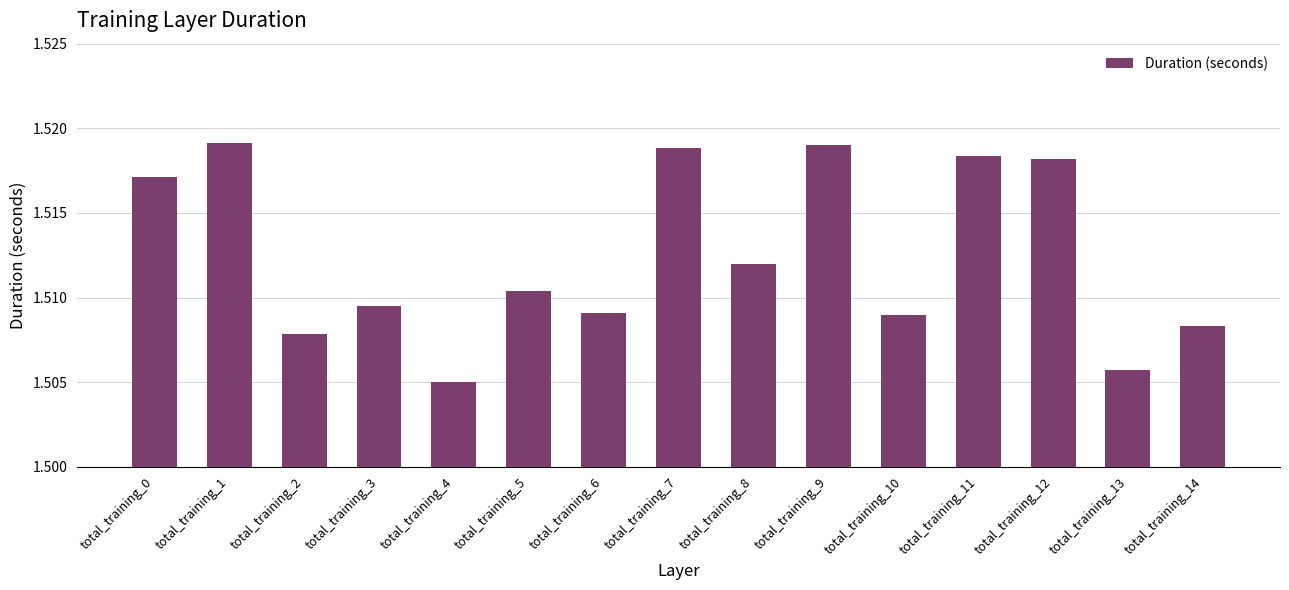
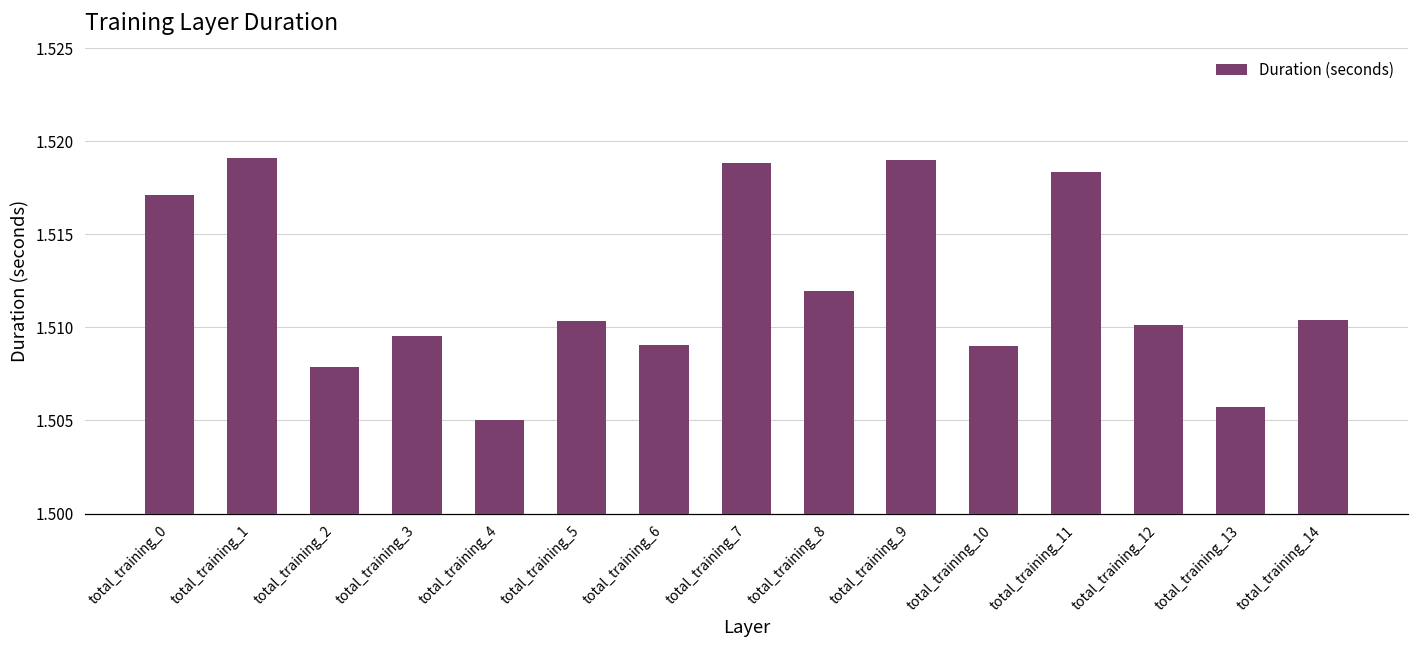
  {
    "total_training_0": 1.5171,
    "total_training_1": 1.5191,
    "total_training_2": 1.5078,
    "total_training_3": 1.5095,
    "total_training_4": 1.5050,
    "total_training_5": 1.5104,
    "total_training_6": 1.5091,
    "total_training_7": 1.5188,
    "total_training_8": 1.5120,
    "total_training_9": 1.5190,
    "total_training_10": 1.5090,
    "total_training_11": 1.5183,
-   "total_training_12": 1.5182,
+   "total_training_12": 1.5101,
    "total_training_13": 1.5057,
-   "total_training_14": 1.5083
+   "total_training_14": 1.5104
  }
